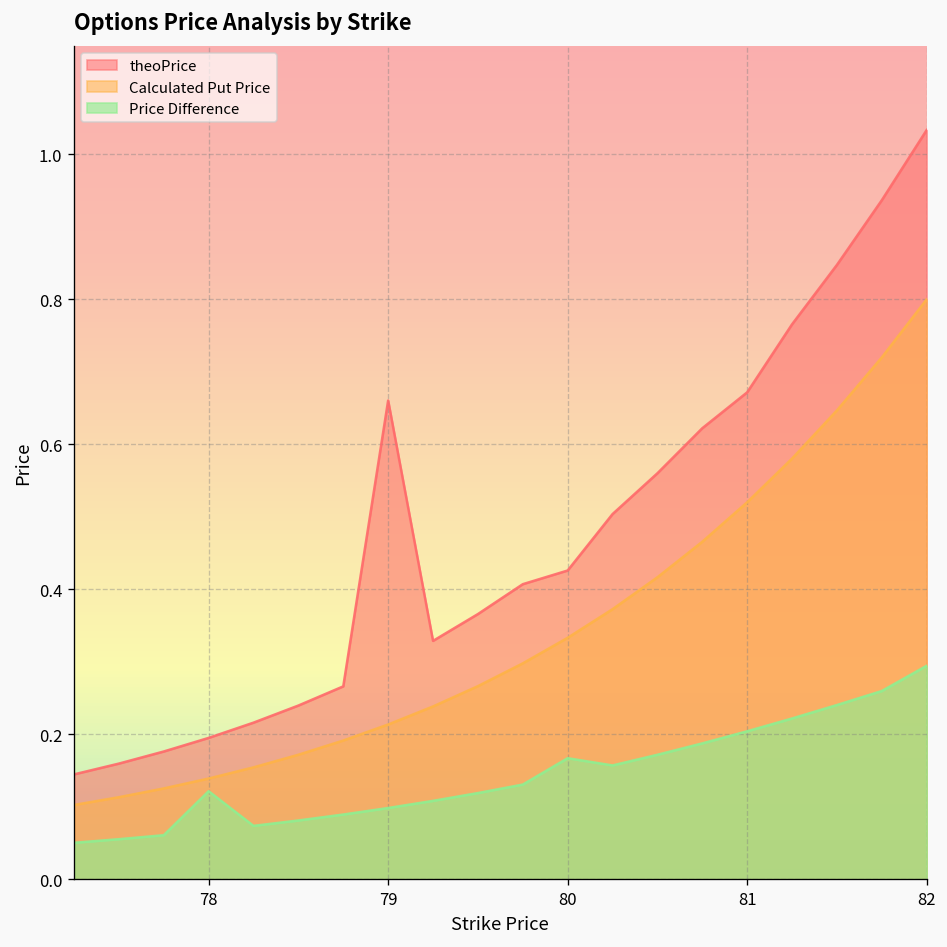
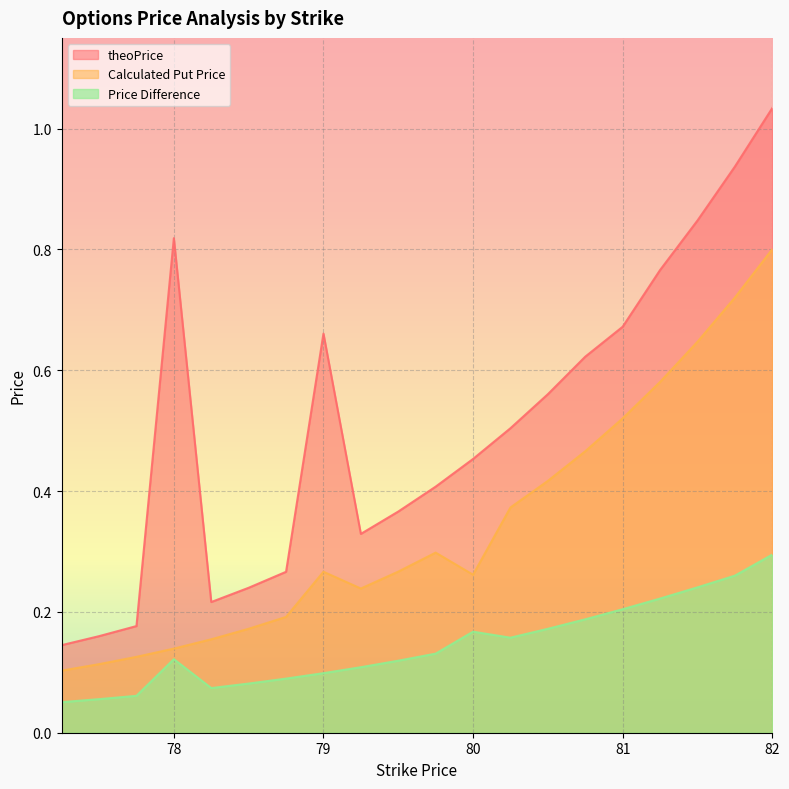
  {
    "theoPrice": {
-     "78": 0.20,
+     "78": 0.82,
      "79": 0.66,
-     "80": 0.43,
+     "80": 0.45,
      "81": 0.67,
      "82": 1.03
    },
    "Calculated Put Price": {
      "78": 0.14,
-     "79": 0.21,
-     "80": 0.33,
+     "79": 0.27,
+     "80": 0.26,
      "81": 0.52,
      "82": 0.80
    },
    "Price Difference": {
      "78": 0.12,
      "79": 0.10,
      "80": 0.17,
      "81": 0.20,
      "82": 0.29
    }
  }
